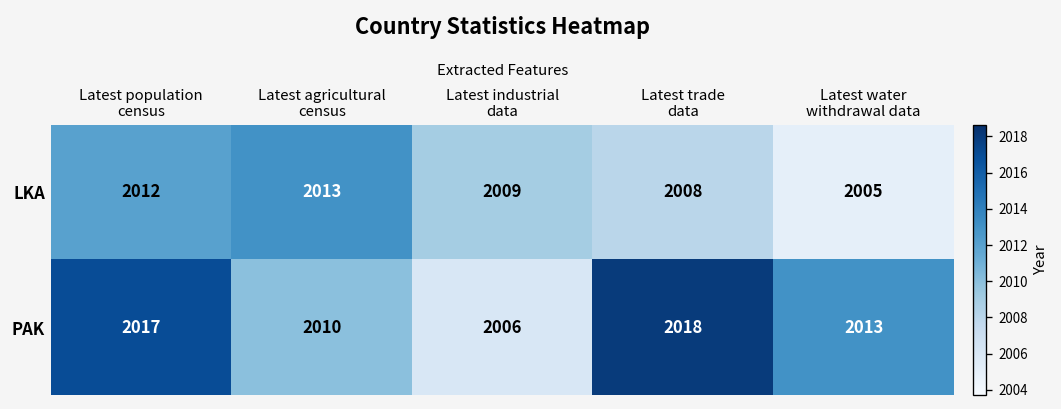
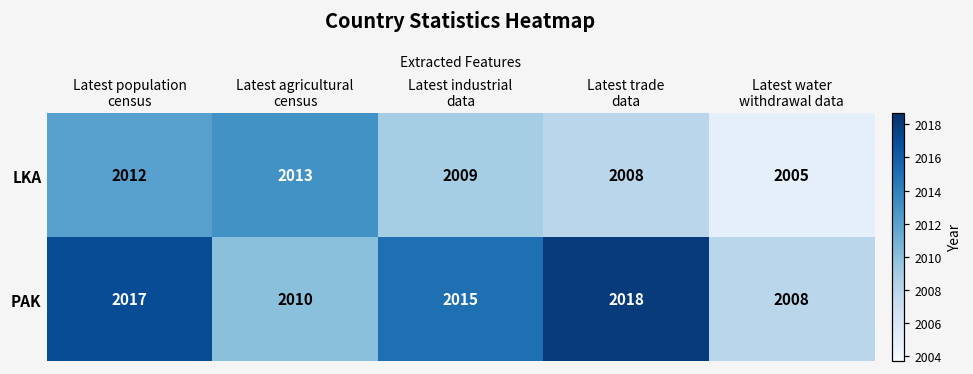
  {
    "LKA": {
      "Latest population census": 2012,
      "Latest agricultural census": 2013,
      "Latest industrial data": 2009,
      "Latest trade data": 2008,
      "Latest water withdrawal data": 2005
    },
    "PAK": {
      "Latest population census": 2017,
      "Latest agricultural census": 2010,
-     "Latest industrial data": 2006,
+     "Latest industrial data": 2015,
      "Latest trade data": 2018,
-     "Latest water withdrawal data": 2013
+     "Latest water withdrawal data": 2008
    }
  }
